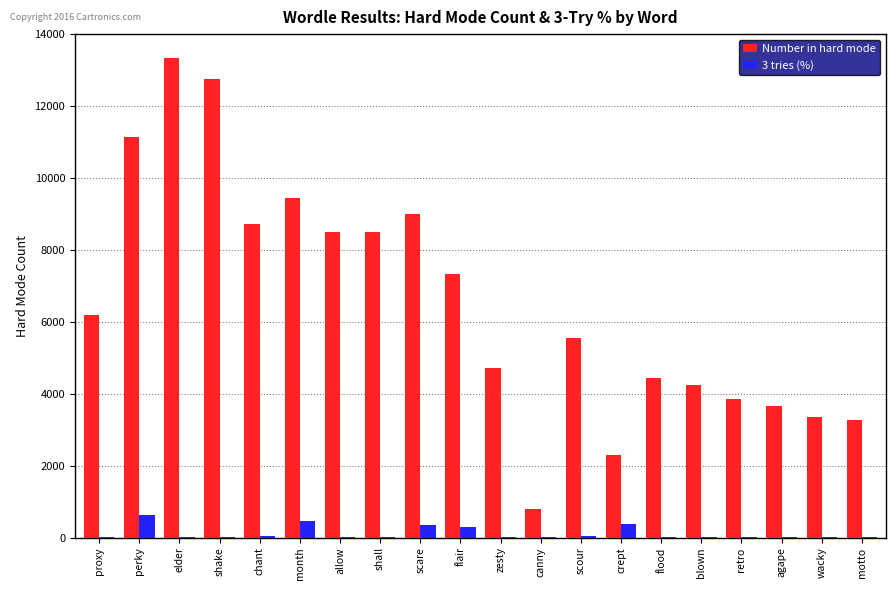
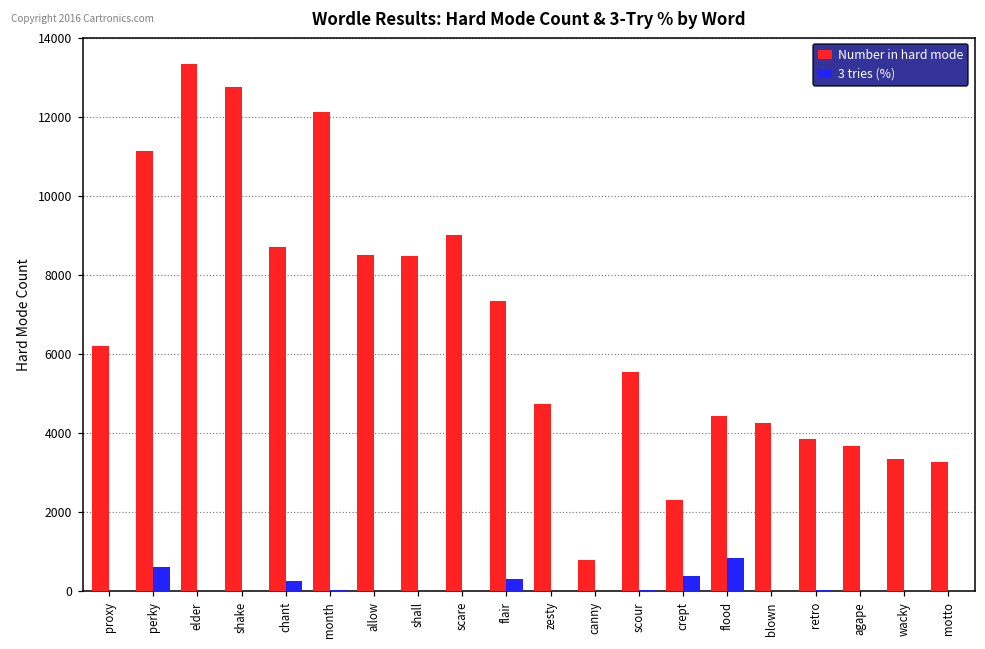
  {
    "Number in hard mode": {
      "proxy": 6200,
      "perky": 11100,
      "elder": 13300,
      "shake": 12800,
      "chant": 8700,
-     "month": 9400,
+     "month": 12100,
      "allow": 8500,
      "shall": 8500,
      "scare": 9000,
      "flair": 7300,
      "zesty": 4700,
      "canny": 800,
      "scour": 5500,
      "crept": 2300,
      "flood": 4400,
      "blown": 4300,
      "retro": 3800,
      "agape": 3700,
      "wacky": 3300,
      "motto": 3300
    },
    "3 tries (%)": {
      "perky": 600,
-     "chant": 0,
-     "month": 500,
-     "scare": 300,
+     "chant": 300,
+     "month": 0,
+     "scare": 0,
      "flair": 300,
      "crept": 400,
-     "flood": 0
+     "flood": 800
    }
  }
